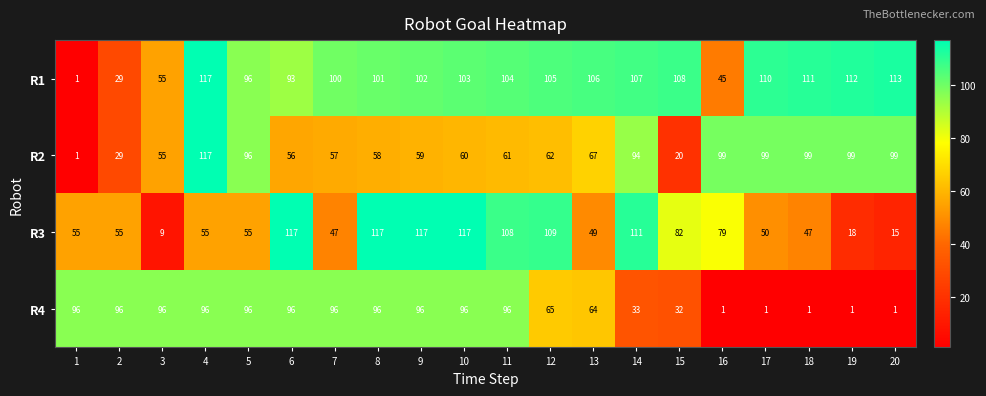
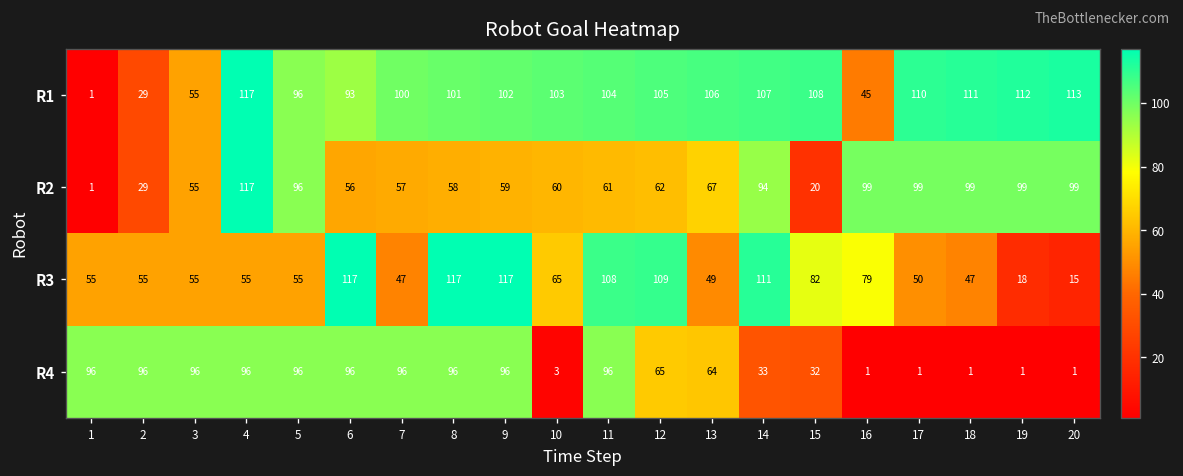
  {
    "R1": {
      "1": 1,
      "2": 29,
      "3": 55,
      "4": 117,
      "5": 96,
      "6": 93,
      "7": 100,
      "8": 101,
      "9": 102,
      "10": 103,
      "11": 104,
      "12": 105,
      "13": 106,
      "14": 107,
      "15": 108,
      "16": 45,
      "17": 110,
      "18": 111,
      "19": 112,
      "20": 113
    },
    "R2": {
      "1": 1,
      "2": 29,
      "3": 55,
      "4": 117,
      "5": 96,
      "6": 56,
      "7": 57,
      "8": 58,
      "9": 59,
      "10": 60,
      "11": 61,
      "12": 62,
      "13": 67,
      "14": 94,
      "15": 20,
      "16": 99,
      "17": 99,
      "18": 99,
      "19": 99,
      "20": 99
    },
    "R3": {
      "1": 55,
      "2": 55,
-     "3": 9,
+     "3": 55,
      "4": 55,
      "5": 55,
      "6": 117,
      "7": 47,
      "8": 117,
      "9": 117,
-     "10": 117,
+     "10": 65,
      "11": 108,
      "12": 109,
      "13": 49,
      "14": 111,
      "15": 82,
      "16": 79,
      "17": 50,
      "18": 47,
      "19": 18,
      "20": 15
    },
    "R4": {
      "1": 96,
      "2": 96,
      "3": 96,
      "4": 96,
      "5": 96,
      "6": 96,
      "7": 96,
      "8": 96,
      "9": 96,
-     "10": 96,
+     "10": 3,
      "11": 96,
      "12": 65,
      "13": 64,
      "14": 33,
      "15": 32,
      "16": 1,
      "17": 1,
      "18": 1,
      "19": 1,
      "20": 1
    }
  }
